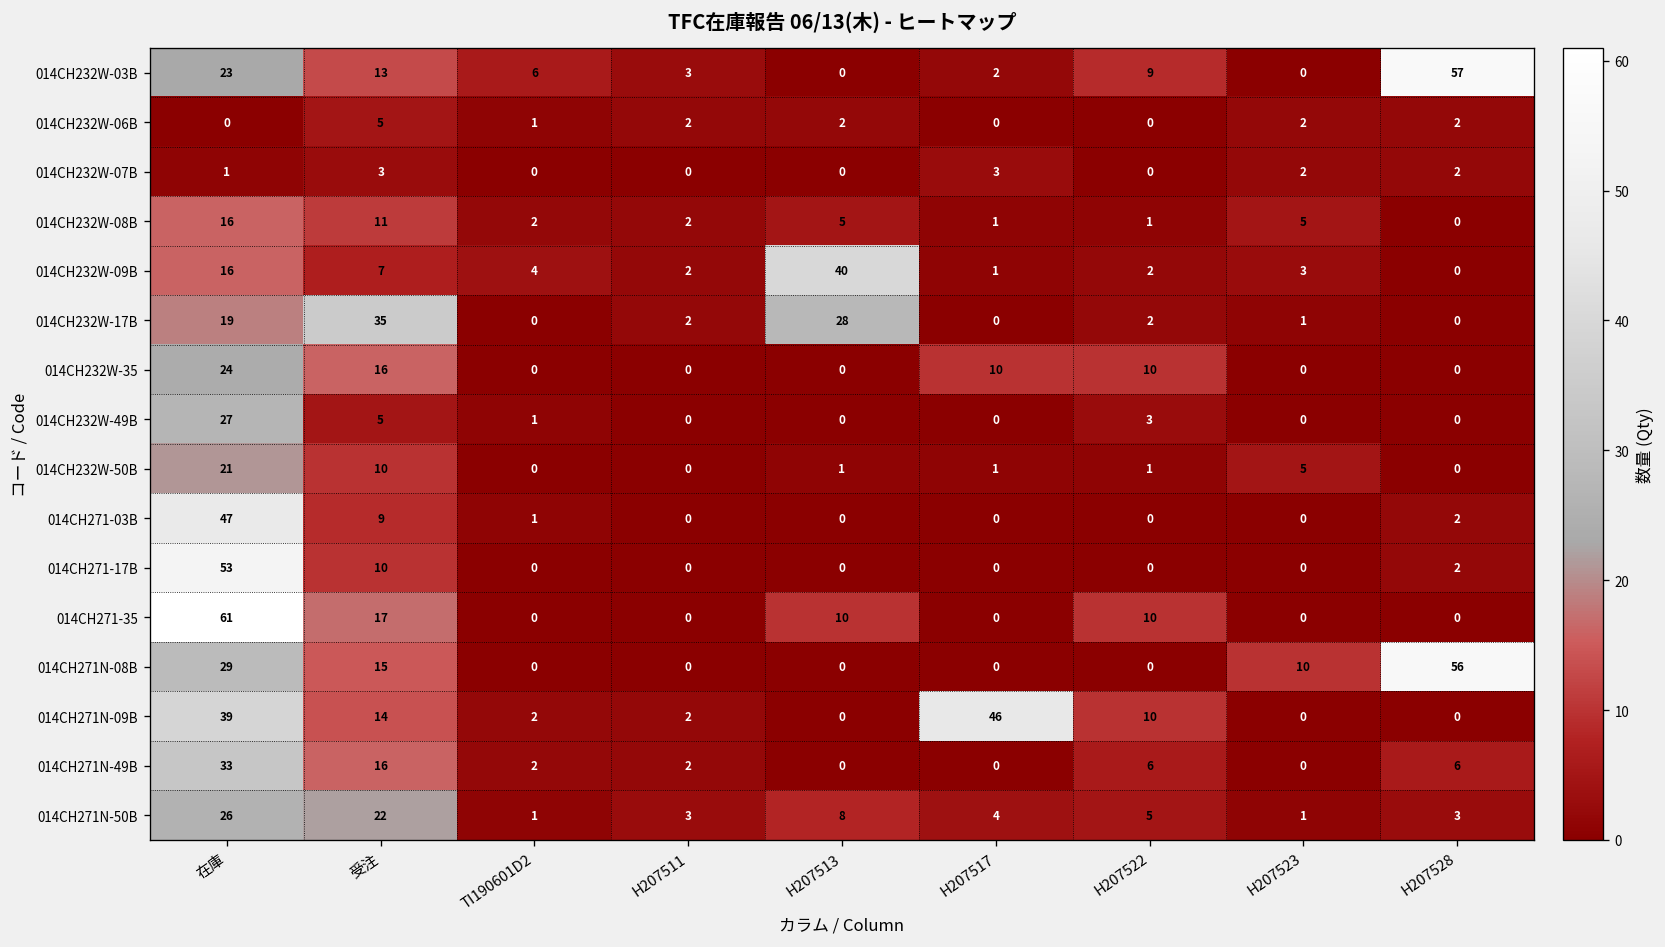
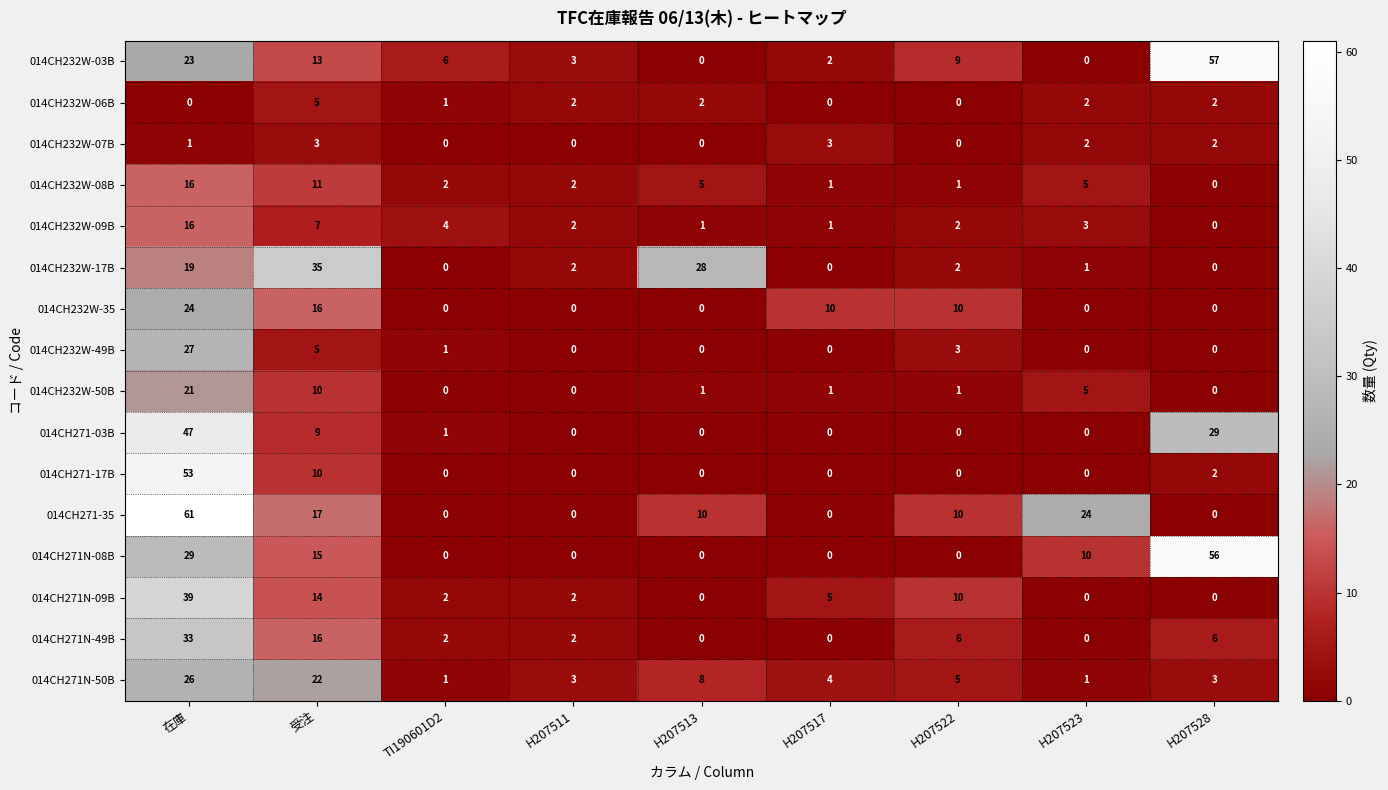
  {
    "014CH232W-03B": {
      "在庫": 23,
      "受注": 13,
      "TI190601D2": 6,
      "H207511": 3,
      "H207513": 0,
      "H207517": 2,
      "H207522": 9,
      "H207523": 0,
      "H207528": 57
    },
    "014CH232W-06B": {
      "在庫": 0,
      "受注": 5,
      "TI190601D2": 1,
      "H207511": 2,
      "H207513": 2,
      "H207517": 0,
      "H207522": 0,
      "H207523": 2,
      "H207528": 2
    },
    "014CH232W-07B": {
      "在庫": 1,
      "受注": 3,
      "TI190601D2": 0,
      "H207511": 0,
      "H207513": 0,
      "H207517": 3,
      "H207522": 0,
      "H207523": 2,
      "H207528": 2
    },
    "014CH232W-08B": {
      "在庫": 16,
      "受注": 11,
      "TI190601D2": 2,
      "H207511": 2,
      "H207513": 5,
      "H207517": 1,
      "H207522": 1,
      "H207523": 5,
      "H207528": 0
    },
    "014CH232W-09B": {
      "在庫": 16,
      "受注": 7,
      "TI190601D2": 4,
      "H207511": 2,
-     "H207513": 40,
+     "H207513": 1,
      "H207517": 1,
      "H207522": 2,
      "H207523": 3,
      "H207528": 0
    },
    "014CH232W-17B": {
      "在庫": 19,
      "受注": 35,
      "TI190601D2": 0,
      "H207511": 2,
      "H207513": 28,
      "H207517": 0,
      "H207522": 2,
      "H207523": 1,
      "H207528": 0
    },
    "014CH232W-35": {
      "在庫": 24,
      "受注": 16,
      "TI190601D2": 0,
      "H207511": 0,
      "H207513": 0,
      "H207517": 10,
      "H207522": 10,
      "H207523": 0,
      "H207528": 0
    },
    "014CH232W-49B": {
      "在庫": 27,
      "受注": 5,
      "TI190601D2": 1,
      "H207511": 0,
      "H207513": 0,
      "H207517": 0,
      "H207522": 3,
      "H207523": 0,
      "H207528": 0
    },
    "014CH232W-50B": {
      "在庫": 21,
      "受注": 10,
      "TI190601D2": 0,
      "H207511": 0,
      "H207513": 1,
      "H207517": 1,
      "H207522": 1,
      "H207523": 5,
      "H207528": 0
    },
    "014CH271-03B": {
      "在庫": 47,
      "受注": 9,
      "TI190601D2": 1,
      "H207511": 0,
      "H207513": 0,
      "H207517": 0,
      "H207522": 0,
      "H207523": 0,
-     "H207528": 2
+     "H207528": 29
    },
    "014CH271-17B": {
      "在庫": 53,
      "受注": 10,
      "TI190601D2": 0,
      "H207511": 0,
      "H207513": 0,
      "H207517": 0,
      "H207522": 0,
      "H207523": 0,
      "H207528": 2
    },
    "014CH271-35": {
      "在庫": 61,
      "受注": 17,
      "TI190601D2": 0,
      "H207511": 0,
      "H207513": 10,
      "H207517": 0,
      "H207522": 10,
-     "H207523": 0,
+     "H207523": 24,
      "H207528": 0
    },
    "014CH271N-08B": {
      "在庫": 29,
      "受注": 15,
      "TI190601D2": 0,
      "H207511": 0,
      "H207513": 0,
      "H207517": 0,
      "H207522": 0,
      "H207523": 10,
      "H207528": 56
    },
    "014CH271N-09B": {
      "在庫": 39,
      "受注": 14,
      "TI190601D2": 2,
      "H207511": 2,
      "H207513": 0,
-     "H207517": 46,
+     "H207517": 5,
      "H207522": 10,
      "H207523": 0,
      "H207528": 0
    },
    "014CH271N-49B": {
      "在庫": 33,
      "受注": 16,
      "TI190601D2": 2,
      "H207511": 2,
      "H207513": 0,
      "H207517": 0,
      "H207522": 6,
      "H207523": 0,
      "H207528": 6
    },
    "014CH271N-50B": {
      "在庫": 26,
      "受注": 22,
      "TI190601D2": 1,
      "H207511": 3,
      "H207513": 8,
      "H207517": 4,
      "H207522": 5,
      "H207523": 1,
      "H207528": 3
    }
  }
